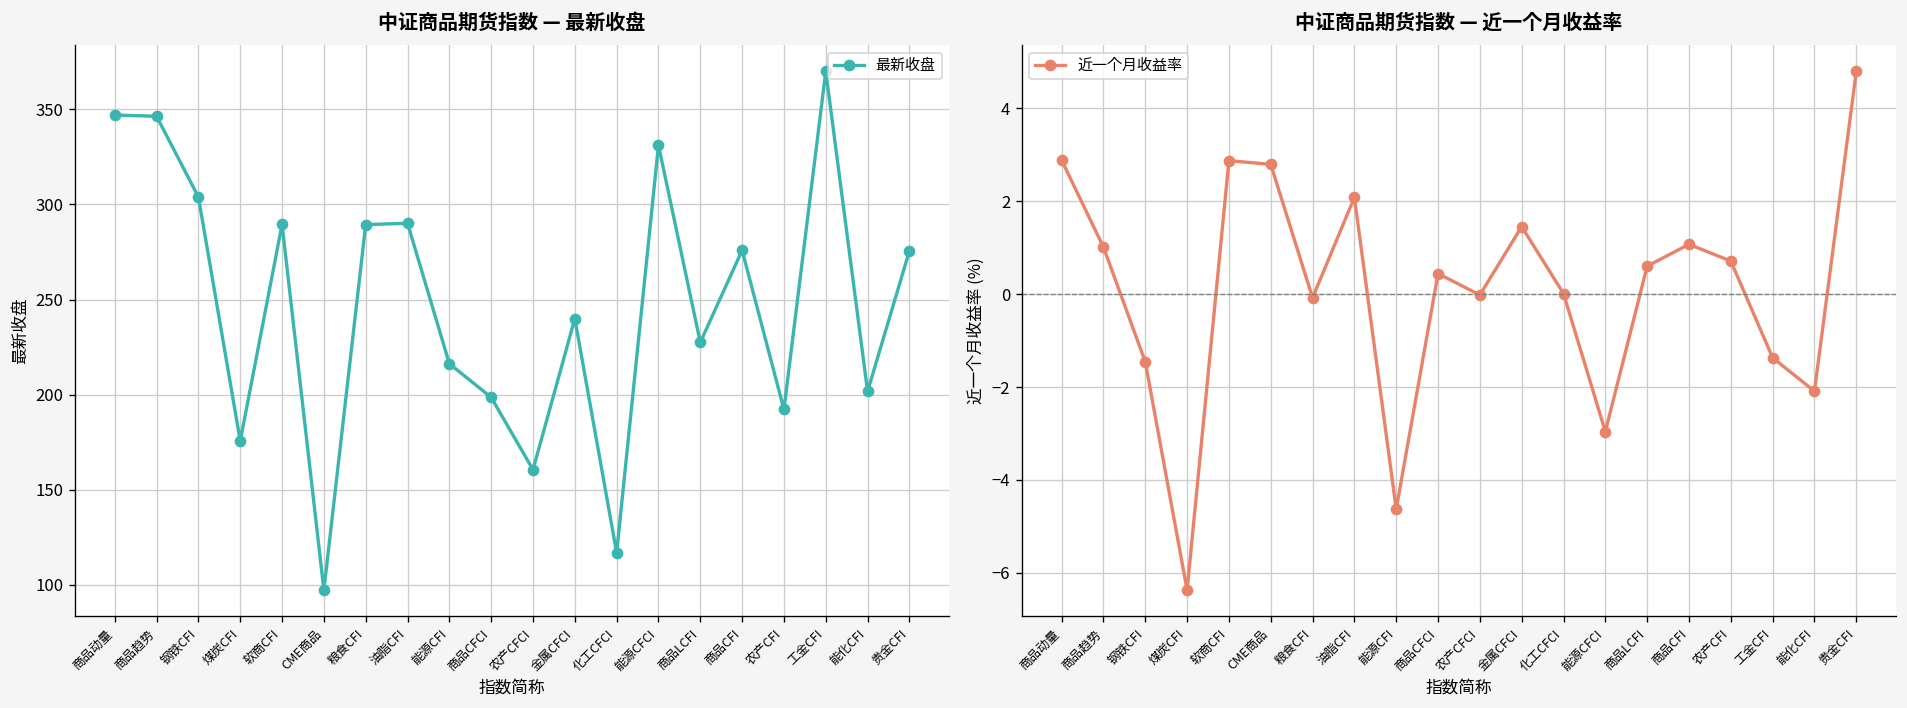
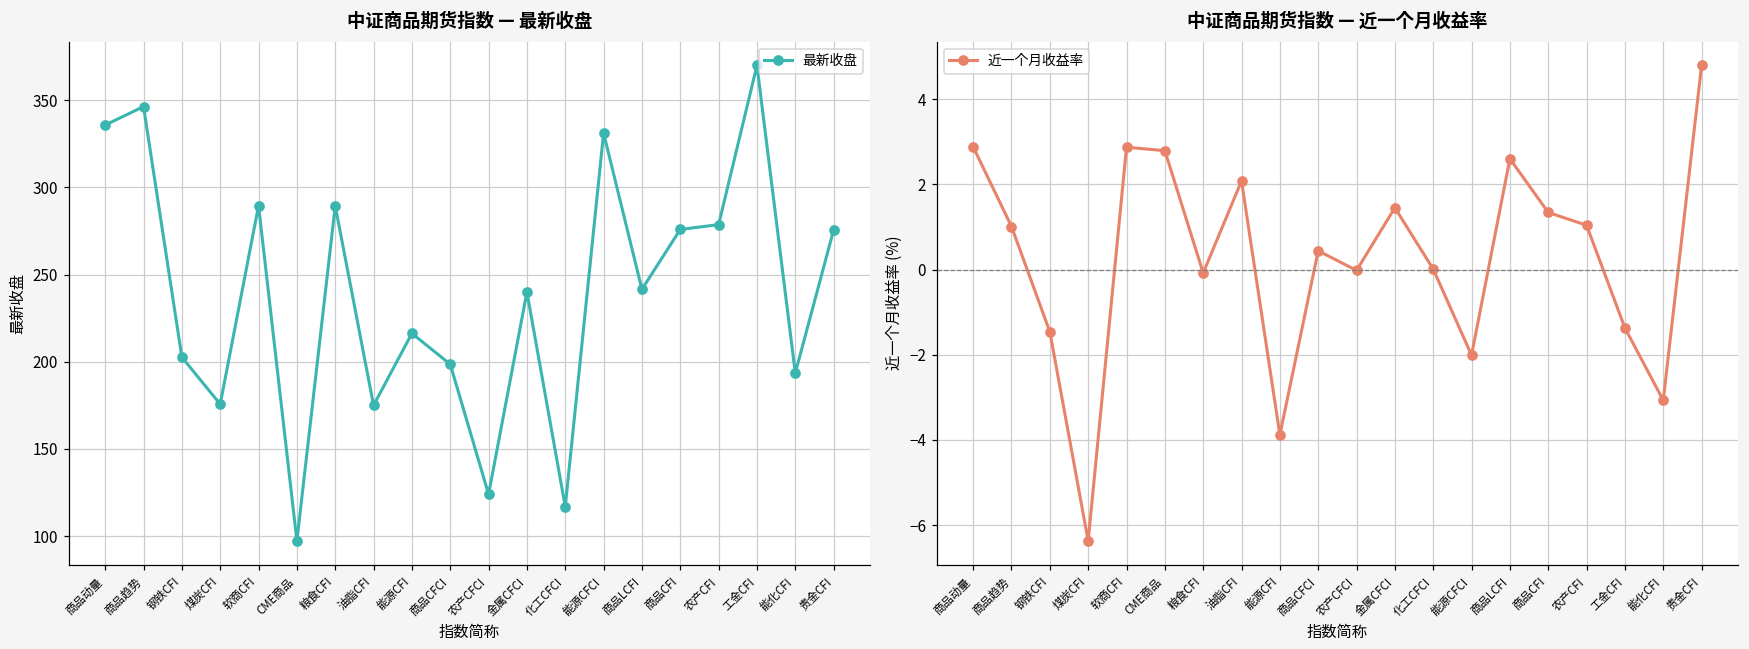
  {
    "中证商品期货指数 — 最新收盘": {
-     "商品动量": 347,
+     "商品动量": 336,
      "商品趋势": 346,
-     "钢铁CFI": 304,
+     "钢铁CFI": 203,
      "煤炭CFI": 176,
      "软商CFI": 289,
      "CME商品": 97,
      "粮食CFI": 289,
-     "油脂CFI": 290,
+     "油脂CFI": 175,
      "能源CFI": 216,
      "商品CFCI": 199,
-     "农产CFCI": 161,
+     "农产CFCI": 124,
      "金属CFCI": 240,
      "化工CFCI": 117,
      "能源CFCI": 331,
-     "商品LCFI": 227,
+     "商品LCFI": 242,
      "商品CFI": 276,
-     "农产CFI": 192,
+     "农产CFI": 279,
      "工金CFI": 370,
-     "能化CFI": 202,
+     "能化CFI": 194,
      "贵金CFI": 276
    },
    "中证商品期货指数 — 近一个月收益率": {
      "商品动量": 2.9,
      "商品趋势": 1.0,
      "钢铁CFI": -1.5,
      "煤炭CFI": -6.4,
      "软商CFI": 2.9,
      "CME商品": 2.8,
      "粮食CFI": -0.1,
      "油脂CFI": 2.1,
-     "能源CFI": -4.6,
+     "能源CFI": -3.9,
      "商品CFCI": 0.4,
      "农产CFCI": 0.0,
      "金属CFCI": 1.5,
      "化工CFCI": 0.0,
-     "能源CFCI": -3.0,
-     "商品LCFI": 0.6,
-     "商品CFI": 1.1,
-     "农产CFI": 0.7,
+     "能源CFCI": -2.0,
+     "商品LCFI": 2.6,
+     "商品CFI": 1.3,
+     "农产CFI": 1.0,
      "工金CFI": -1.4,
-     "能化CFI": -2.1,
+     "能化CFI": -3.1,
      "贵金CFI": 4.8
    }
  }
